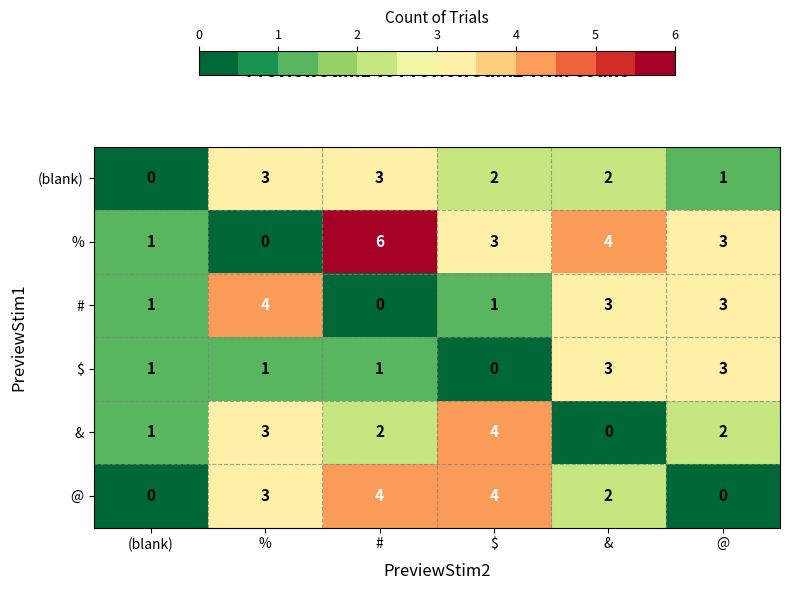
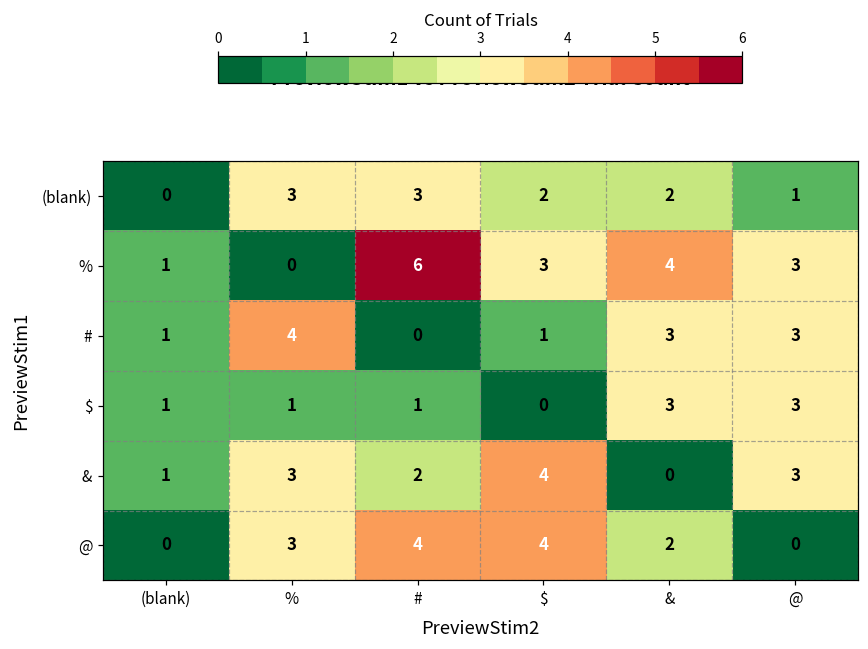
  {
    "(blank)": {
      "(blank)": 0,
      "%": 3,
      "#": 3,
      "$": 2,
      "&": 2,
      "@": 1
    },
    "%": {
      "(blank)": 1,
      "%": 0,
      "#": 6,
      "$": 3,
      "&": 4,
      "@": 3
    },
    "#": {
      "(blank)": 1,
      "%": 4,
      "#": 0,
      "$": 1,
      "&": 3,
      "@": 3
    },
    "$": {
      "(blank)": 1,
      "%": 1,
      "#": 1,
      "$": 0,
      "&": 3,
      "@": 3
    },
    "&": {
      "(blank)": 1,
      "%": 3,
      "#": 2,
      "$": 4,
      "&": 0,
-     "@": 2
+     "@": 3
    },
    "@": {
      "(blank)": 0,
      "%": 3,
      "#": 4,
      "$": 4,
      "&": 2,
      "@": 0
    }
  }
